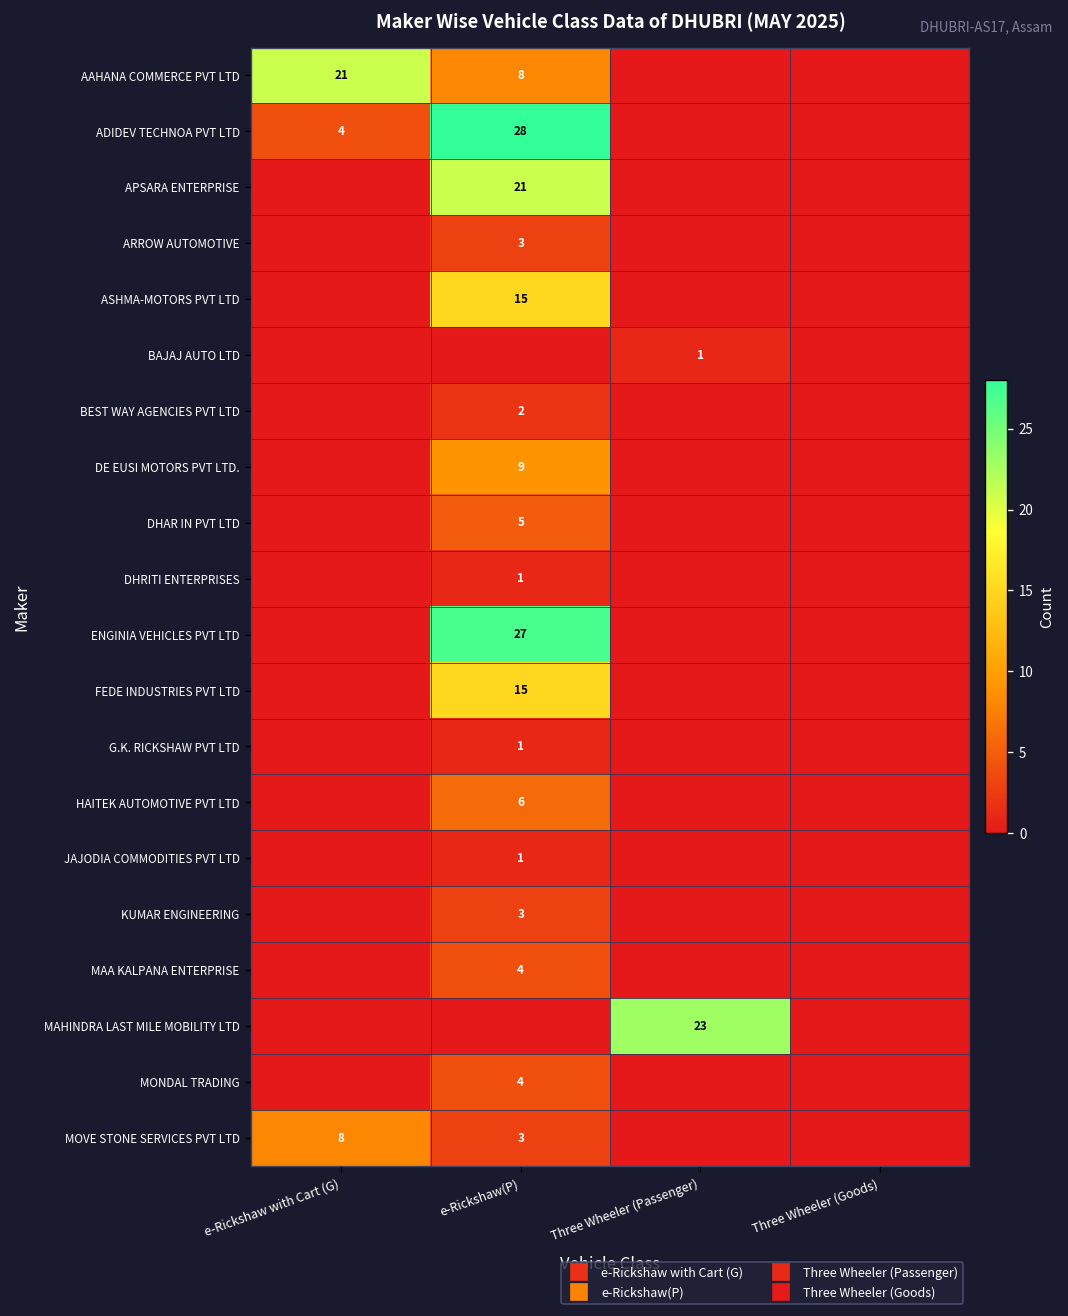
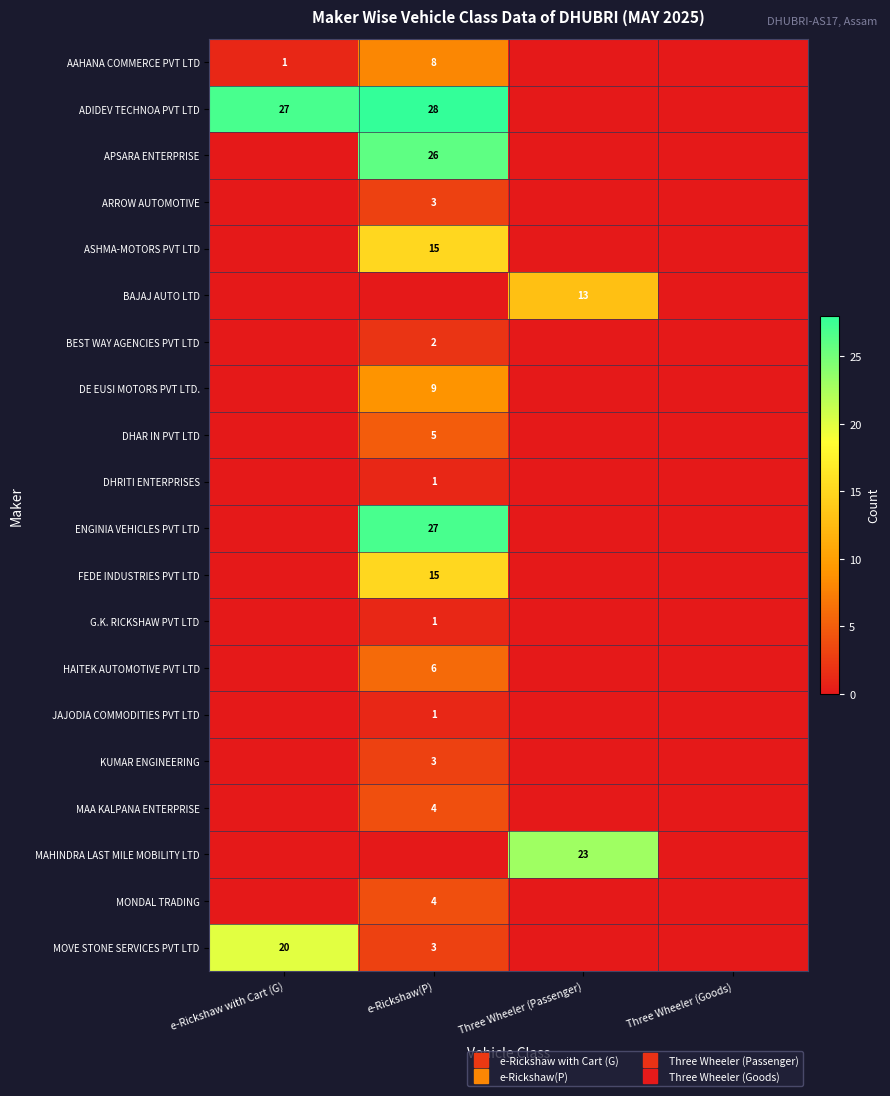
  {
    "AAHANA COMMERCE PVT LTD": {
-     "e-Rickshaw with Cart (G)": 21,
+     "e-Rickshaw with Cart (G)": 1,
      "e-Rickshaw(P)": 8
    },
    "ADIDEV TECHNOA PVT LTD": {
-     "e-Rickshaw with Cart (G)": 4,
+     "e-Rickshaw with Cart (G)": 27,
      "e-Rickshaw(P)": 28
    },
    "APSARA ENTERPRISE": {
-     "e-Rickshaw(P)": 21
+     "e-Rickshaw(P)": 26
    },
    "ARROW AUTOMOTIVE": {
      "e-Rickshaw(P)": 3
    },
    "ASHMA-MOTORS PVT LTD": {
      "e-Rickshaw(P)": 15
    },
    "BAJAJ AUTO LTD": {
-     "Three Wheeler (Passenger)": 1
+     "Three Wheeler (Passenger)": 13
    },
    "BEST WAY AGENCIES PVT LTD": {
      "e-Rickshaw(P)": 2
    },
    "DE EUSI MOTORS PVT LTD.": {
      "e-Rickshaw(P)": 9
    },
    "DHAR IN PVT LTD": {
      "e-Rickshaw(P)": 5
    },
    "DHRITI ENTERPRISES": {
      "e-Rickshaw(P)": 1
    },
    "ENGINIA VEHICLES PVT LTD": {
      "e-Rickshaw(P)": 27
    },
    "FEDE INDUSTRIES PVT LTD": {
      "e-Rickshaw(P)": 15
    },
    "G.K. RICKSHAW PVT LTD": {
      "e-Rickshaw(P)": 1
    },
    "HAITEK AUTOMOTIVE PVT LTD": {
      "e-Rickshaw(P)": 6
    },
    "JAJODIA COMMODITIES PVT LTD": {
      "e-Rickshaw(P)": 1
    },
    "KUMAR ENGINEERING": {
      "e-Rickshaw(P)": 3
    },
    "MAA KALPANA ENTERPRISE": {
      "e-Rickshaw(P)": 4
    },
    "MAHINDRA LAST MILE MOBILITY LTD": {
      "Three Wheeler (Passenger)": 23
    },
    "MONDAL TRADING": {
      "e-Rickshaw(P)": 4
    },
    "MOVE STONE SERVICES PVT LTD": {
-     "e-Rickshaw with Cart (G)": 8,
+     "e-Rickshaw with Cart (G)": 20,
      "e-Rickshaw(P)": 3
    }
  }
